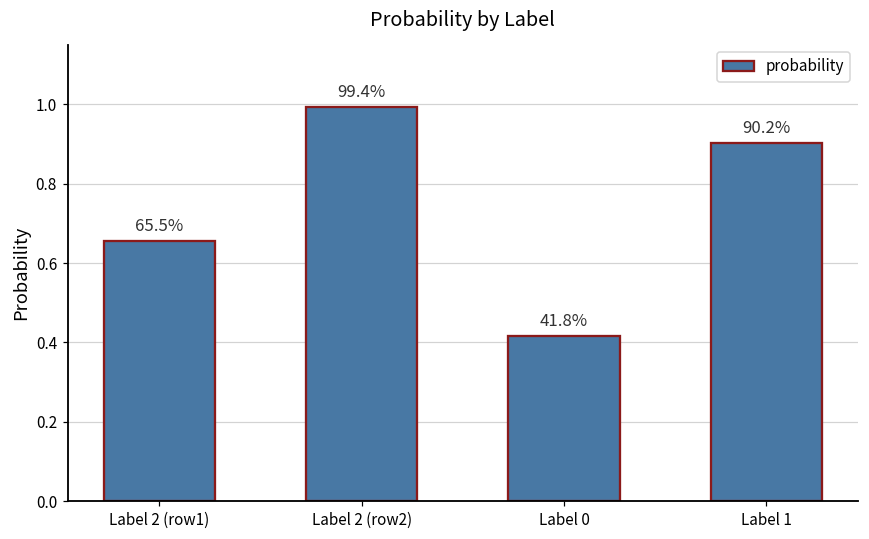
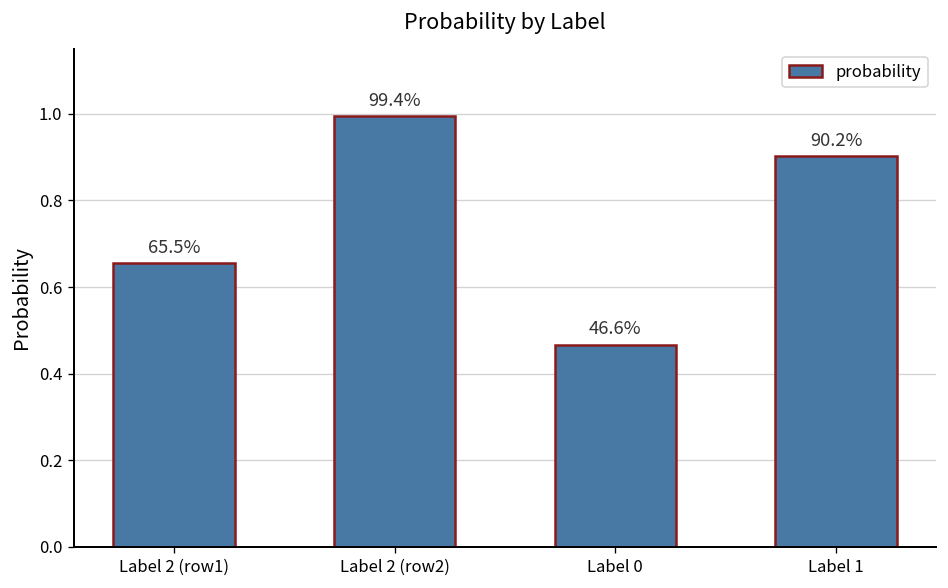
  {
    "Label 2 (row1)": "65.5%",
    "Label 2 (row2)": "99.4%",
-   "Label 0": "41.8%",
+   "Label 0": "46.6%",
    "Label 1": "90.2%"
  }
